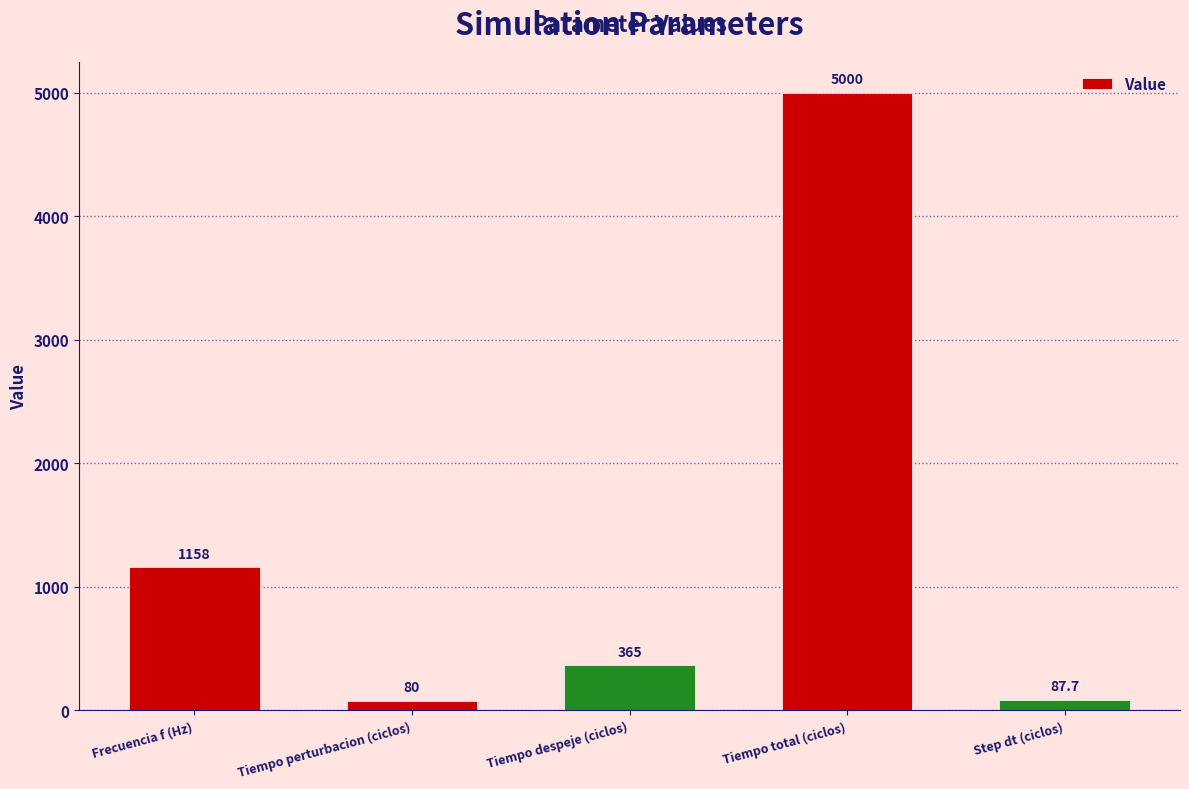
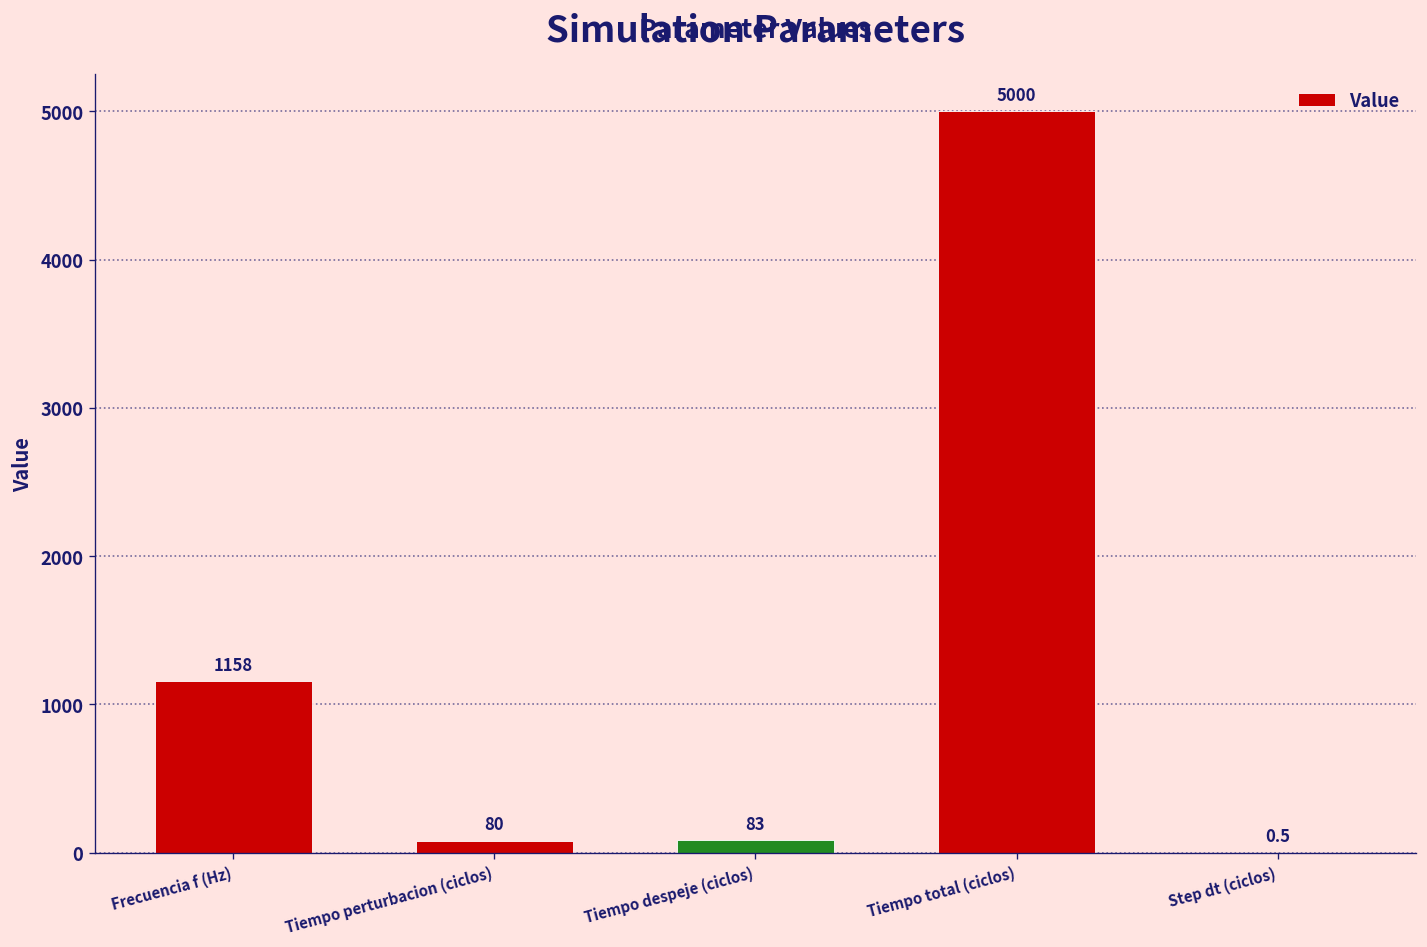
  {
    "Frecuencia f (Hz)": 1158,
    "Tiempo perturbacion (ciclos)": 80,
-   "Tiempo despeje (ciclos)": 365,
+   "Tiempo despeje (ciclos)": 83,
    "Tiempo total (ciclos)": 5000,
-   "Step dt (ciclos)": 87.7
+   "Step dt (ciclos)": 0.5
  }
